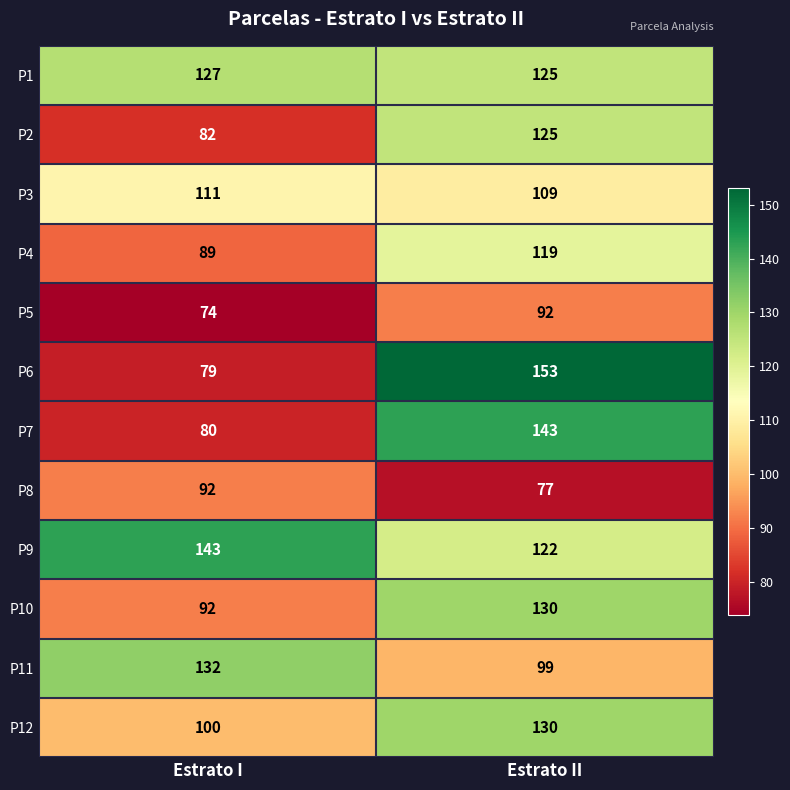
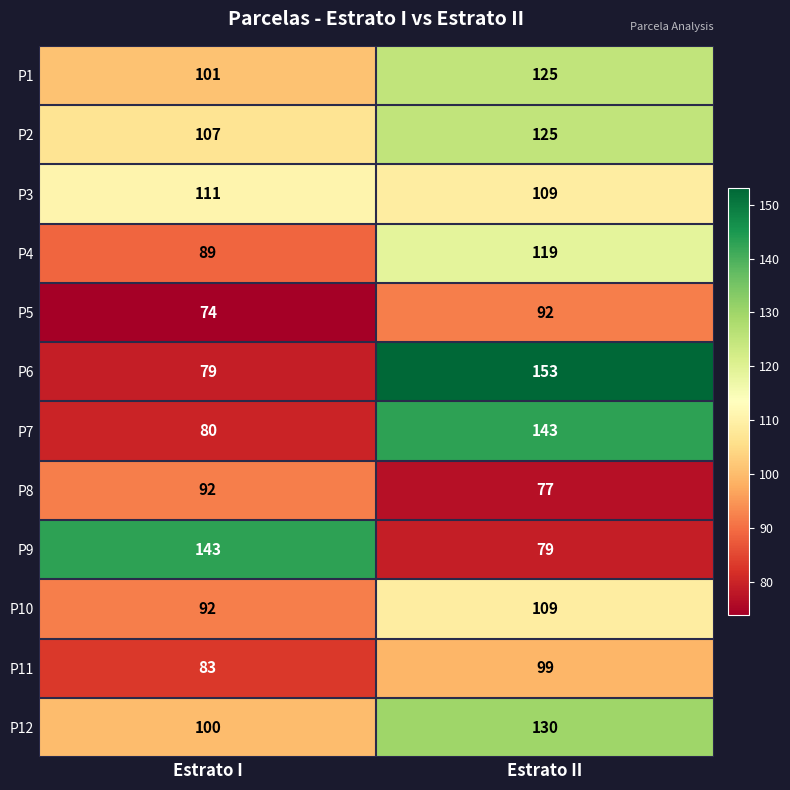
  {
    "P1": {
-     "Estrato I": 127,
+     "Estrato I": 101,
      "Estrato II": 125
    },
    "P2": {
-     "Estrato I": 82,
+     "Estrato I": 107,
      "Estrato II": 125
    },
    "P3": {
      "Estrato I": 111,
      "Estrato II": 109
    },
    "P4": {
      "Estrato I": 89,
      "Estrato II": 119
    },
    "P5": {
      "Estrato I": 74,
      "Estrato II": 92
    },
    "P6": {
      "Estrato I": 79,
      "Estrato II": 153
    },
    "P7": {
      "Estrato I": 80,
      "Estrato II": 143
    },
    "P8": {
      "Estrato I": 92,
      "Estrato II": 77
    },
    "P9": {
      "Estrato I": 143,
-     "Estrato II": 122
+     "Estrato II": 79
    },
    "P10": {
      "Estrato I": 92,
-     "Estrato II": 130
+     "Estrato II": 109
    },
    "P11": {
-     "Estrato I": 132,
+     "Estrato I": 83,
      "Estrato II": 99
    },
    "P12": {
      "Estrato I": 100,
      "Estrato II": 130
    }
  }
